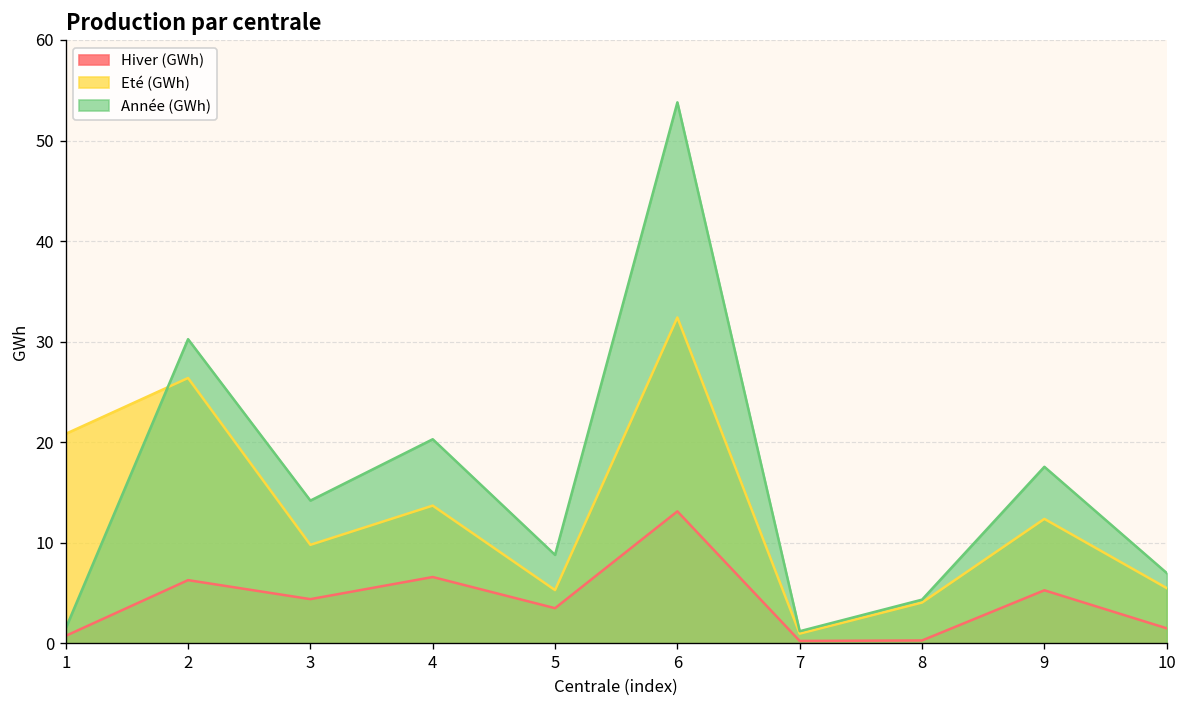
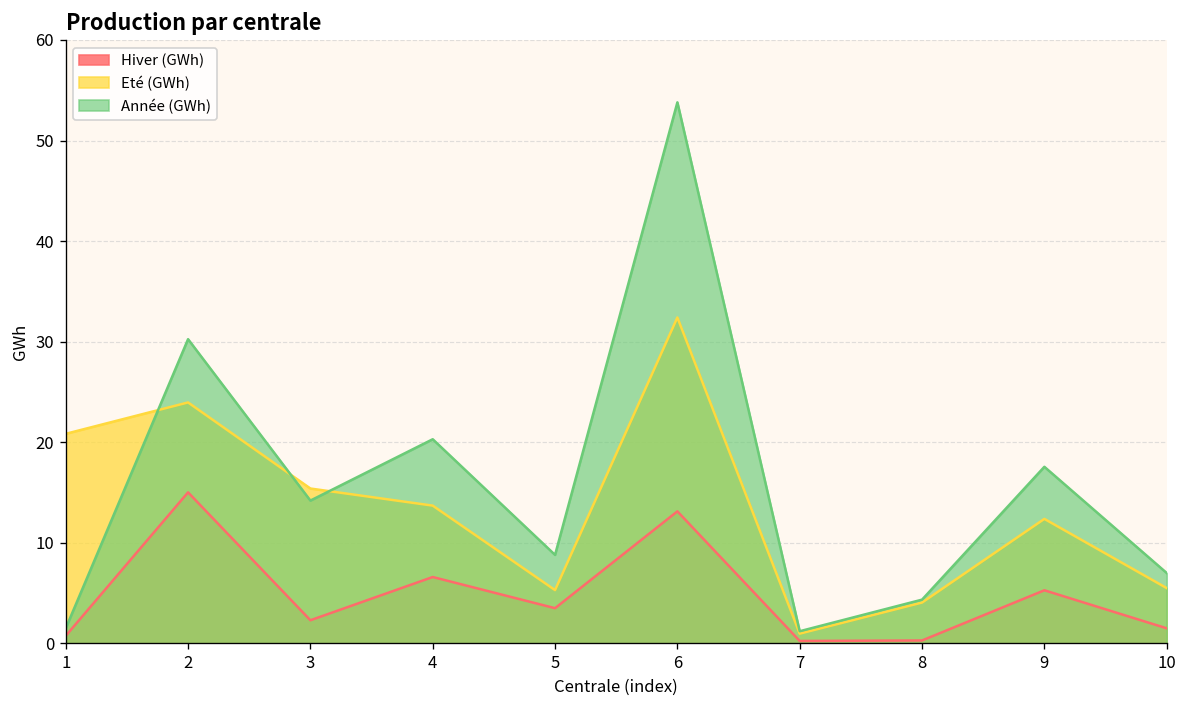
  {
    "Hiver (GWh)": {
      "1": 1,
-     "2": 6,
-     "3": 4,
+     "2": 15,
+     "3": 2,
      "4": 7,
      "5": 4,
      "6": 13,
      "7": 0,
      "8": 0,
      "9": 5,
      "10": 2
    },
    "Eté (GWh)": {
      "1": 21,
-     "2": 26,
-     "3": 10,
+     "2": 24,
+     "3": 15,
      "4": 14,
      "5": 5,
      "6": 32,
      "9": 12,
      "10": 6
    },
    "Année (GWh)": {
      "1": 2,
      "2": 30,
      "3": 14,
      "4": 20,
      "5": 9,
      "6": 54,
      "9": 18,
      "10": 7
    }
  }
